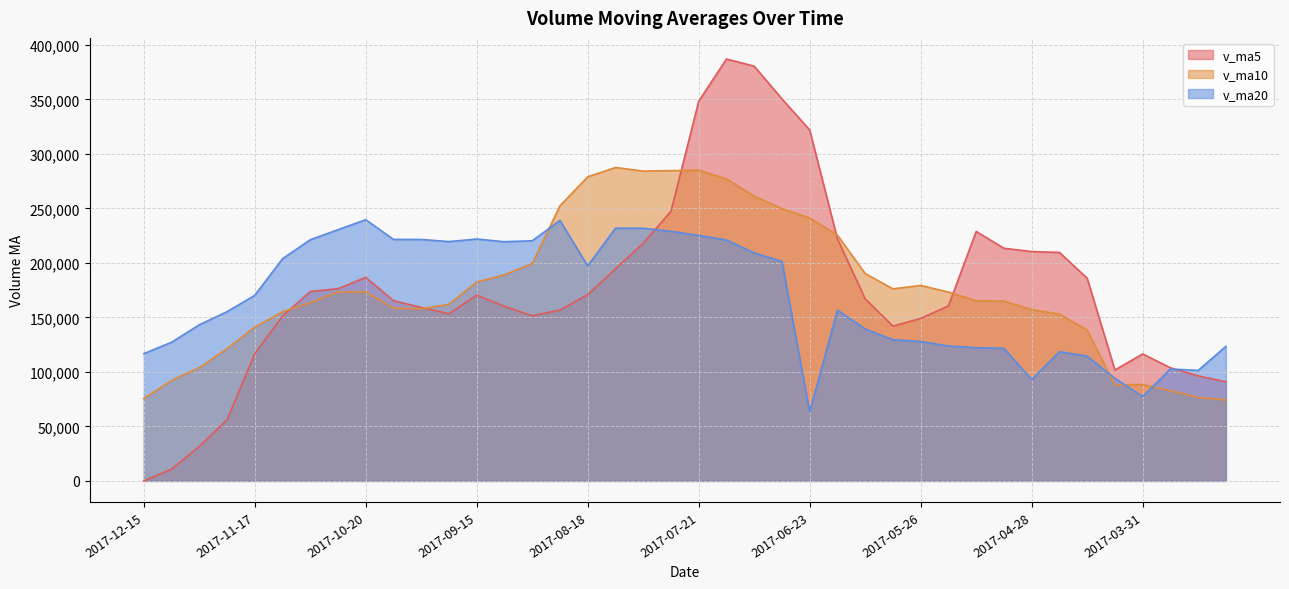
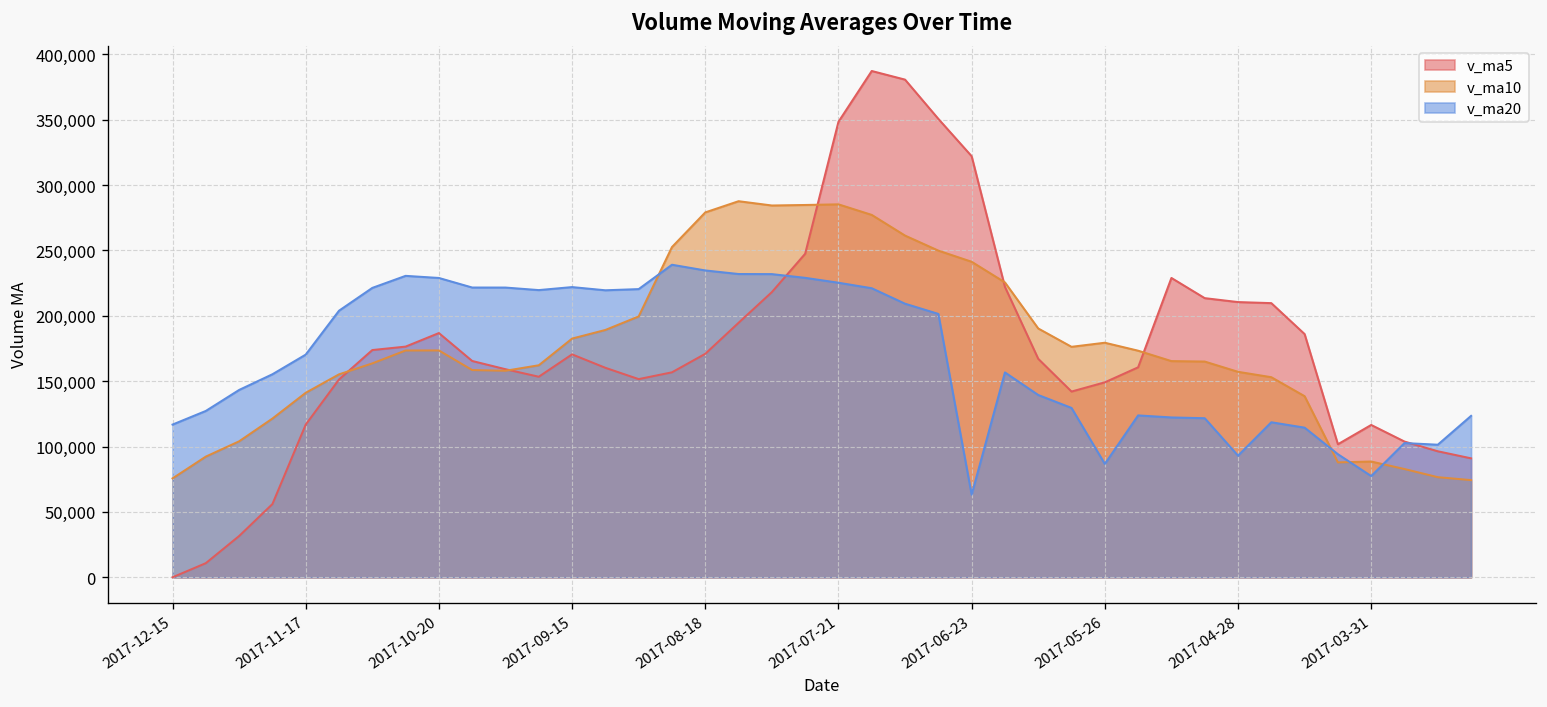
  {
    "v_ma20": {
      "2017-12-15": "117,000",
      "2017-11-17": "170,000",
-     "2017-10-20": "240,000",
+     "2017-10-20": "229,000",
      "2017-09-15": "222,000",
-     "2017-08-18": "197,000",
+     "2017-08-18": "235,000",
      "2017-07-21": "225,000",
      "2017-06-23": "63,000",
-     "2017-05-26": "128,000",
+     "2017-05-26": "87,000",
      "2017-04-28": "93,000",
      "2017-03-31": "77,000"
    }
  }
